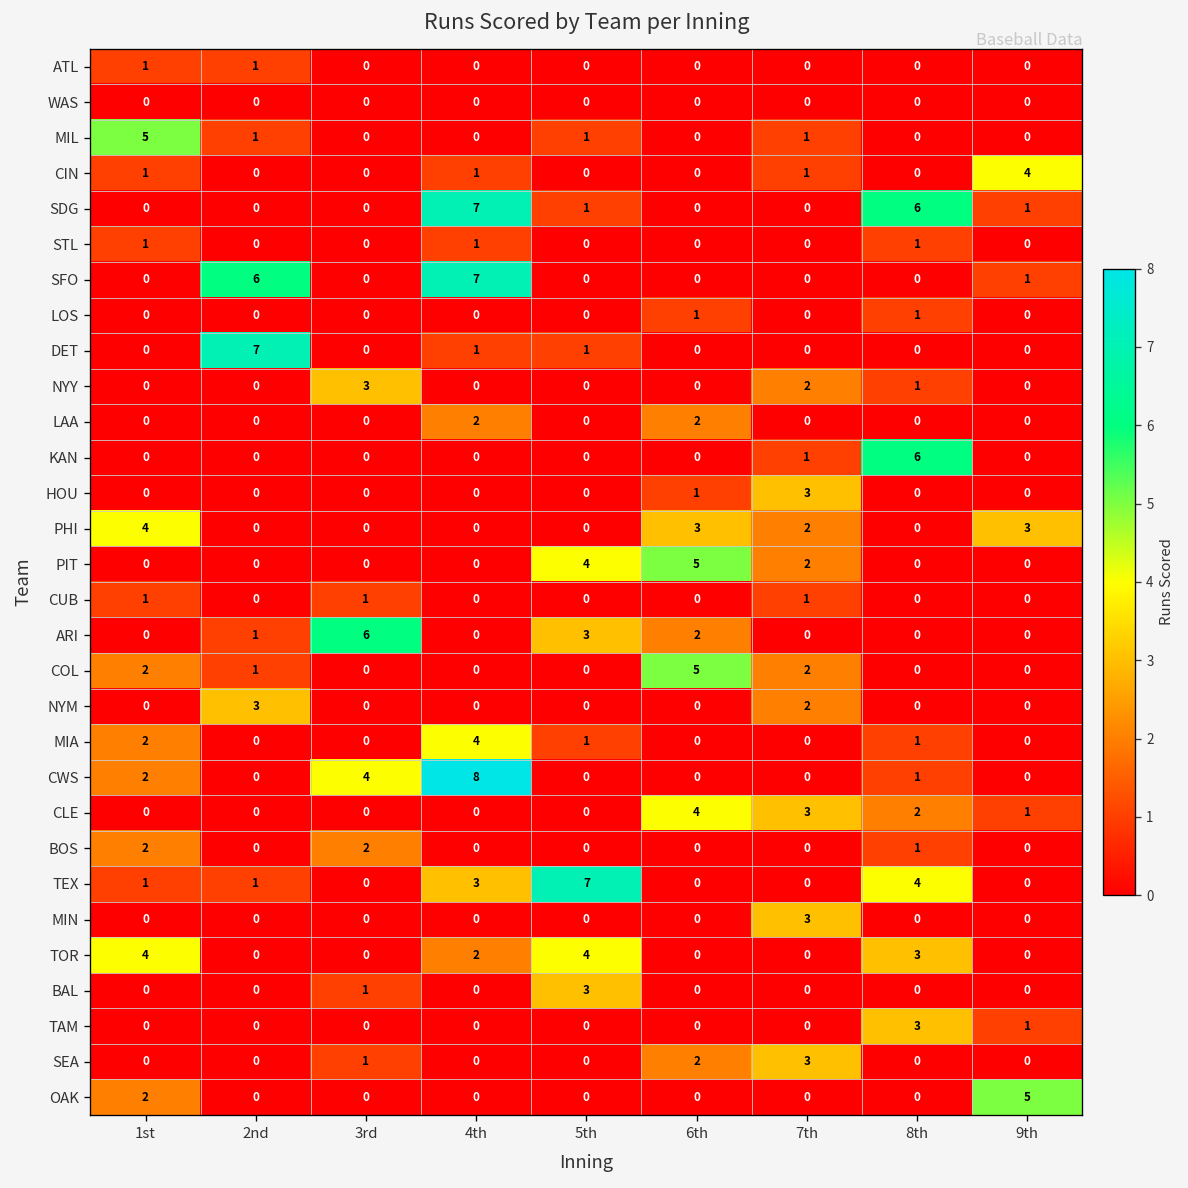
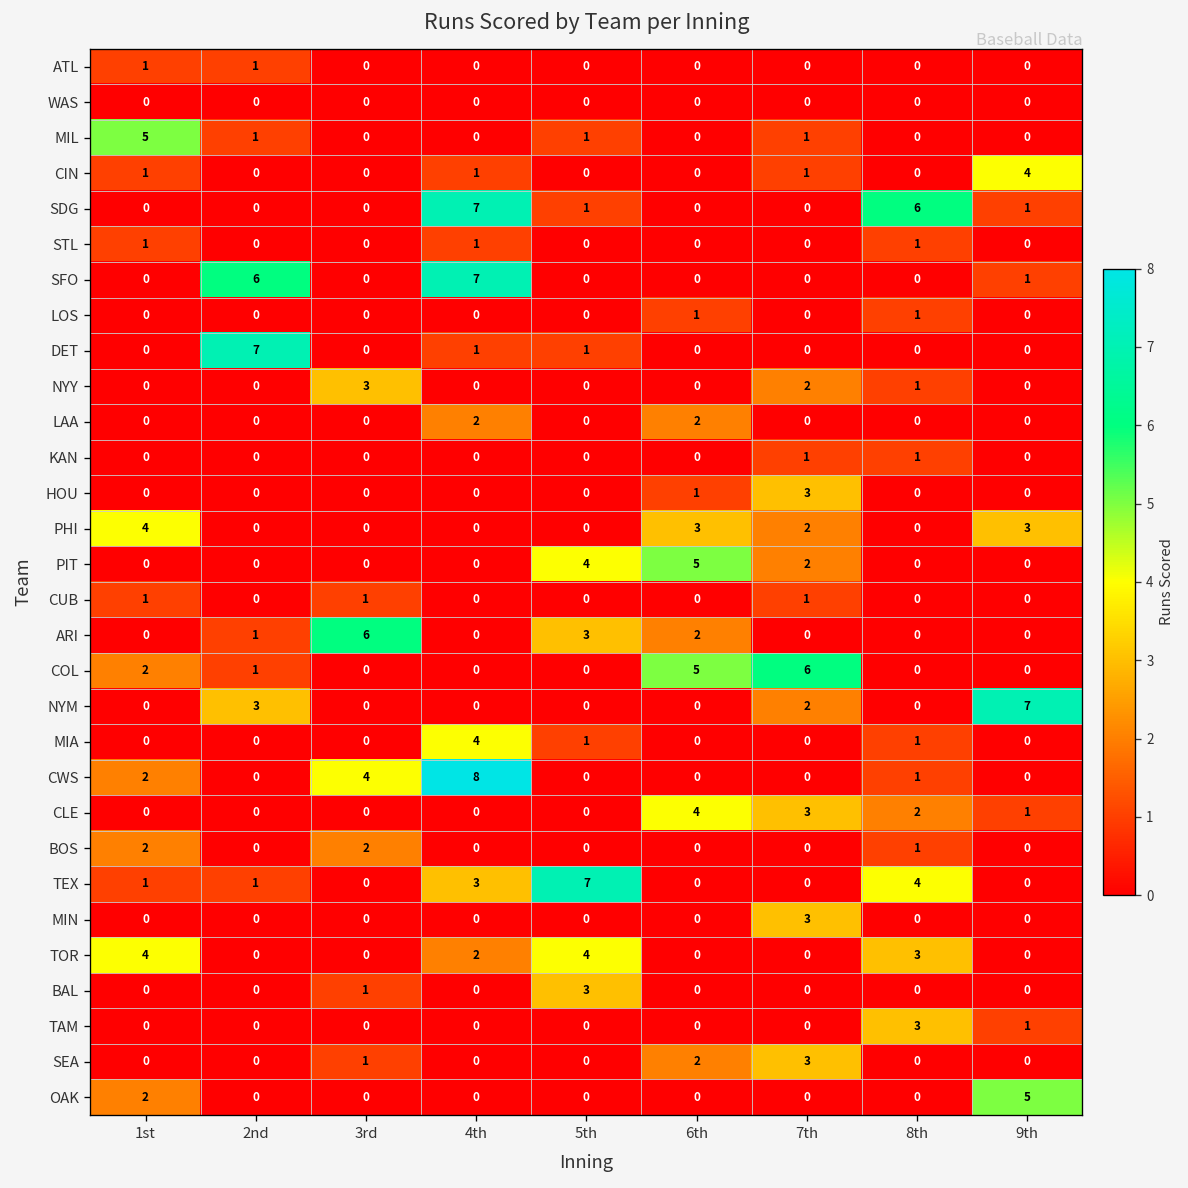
  {
    "KAN": {
      "1st": 0,
      "2nd": 0,
      "3rd": 0,
      "4th": 0,
      "5th": 0,
      "6th": 0,
      "7th": 1,
-     "8th": 6,
+     "8th": 1,
      "9th": 0
    },
    "COL": {
      "1st": 2,
      "2nd": 1,
      "3rd": 0,
      "4th": 0,
      "5th": 0,
      "6th": 5,
-     "7th": 2,
+     "7th": 6,
      "8th": 0,
      "9th": 0
    },
    "NYM": {
      "1st": 0,
      "2nd": 3,
      "3rd": 0,
      "4th": 0,
      "5th": 0,
      "6th": 0,
      "7th": 2,
      "8th": 0,
-     "9th": 0
+     "9th": 7
    },
    "MIA": {
-     "1st": 2,
+     "1st": 0,
      "2nd": 0,
      "3rd": 0,
      "4th": 4,
      "5th": 1,
      "6th": 0,
      "7th": 0,
      "8th": 1,
      "9th": 0
    }
  }
